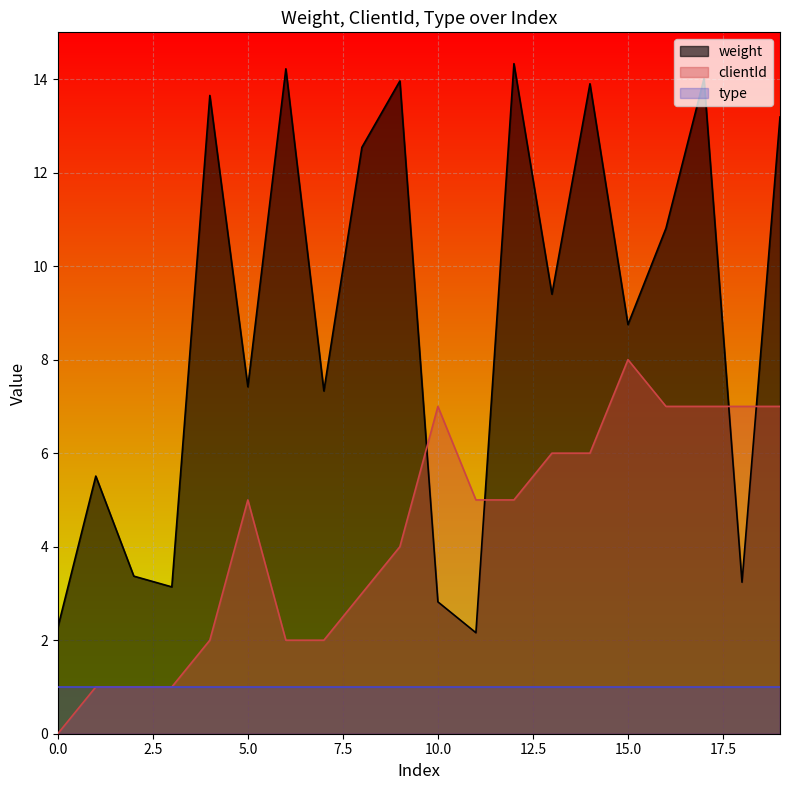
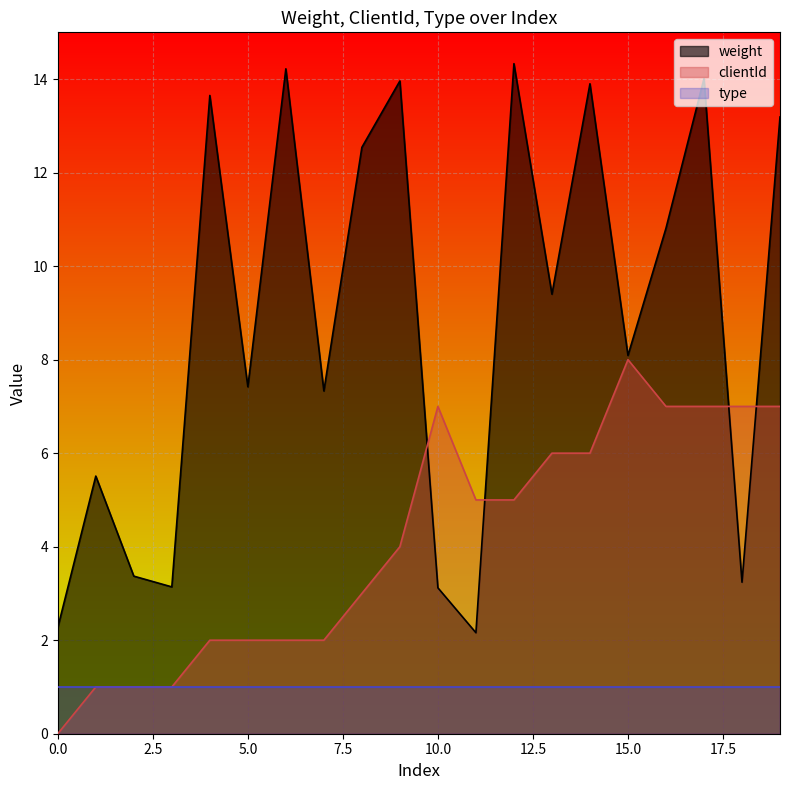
  {
    "weight": {
      "0.0": 2.3,
      "5.0": 7.4,
-     "10.0": 2.8,
-     "15.0": 8.8
+     "10.0": 3.1,
+     "15.0": 8.1
    },
    "clientId": {
      "0.0": 0,
-     "5.0": 5,
+     "5.0": 2,
      "10.0": 7,
      "15.0": 8
    },
    "type": {
      "0.0": 1.0,
      "5.0": 1.0,
      "10.0": 1.0,
      "15.0": 1.0
    }
  }
